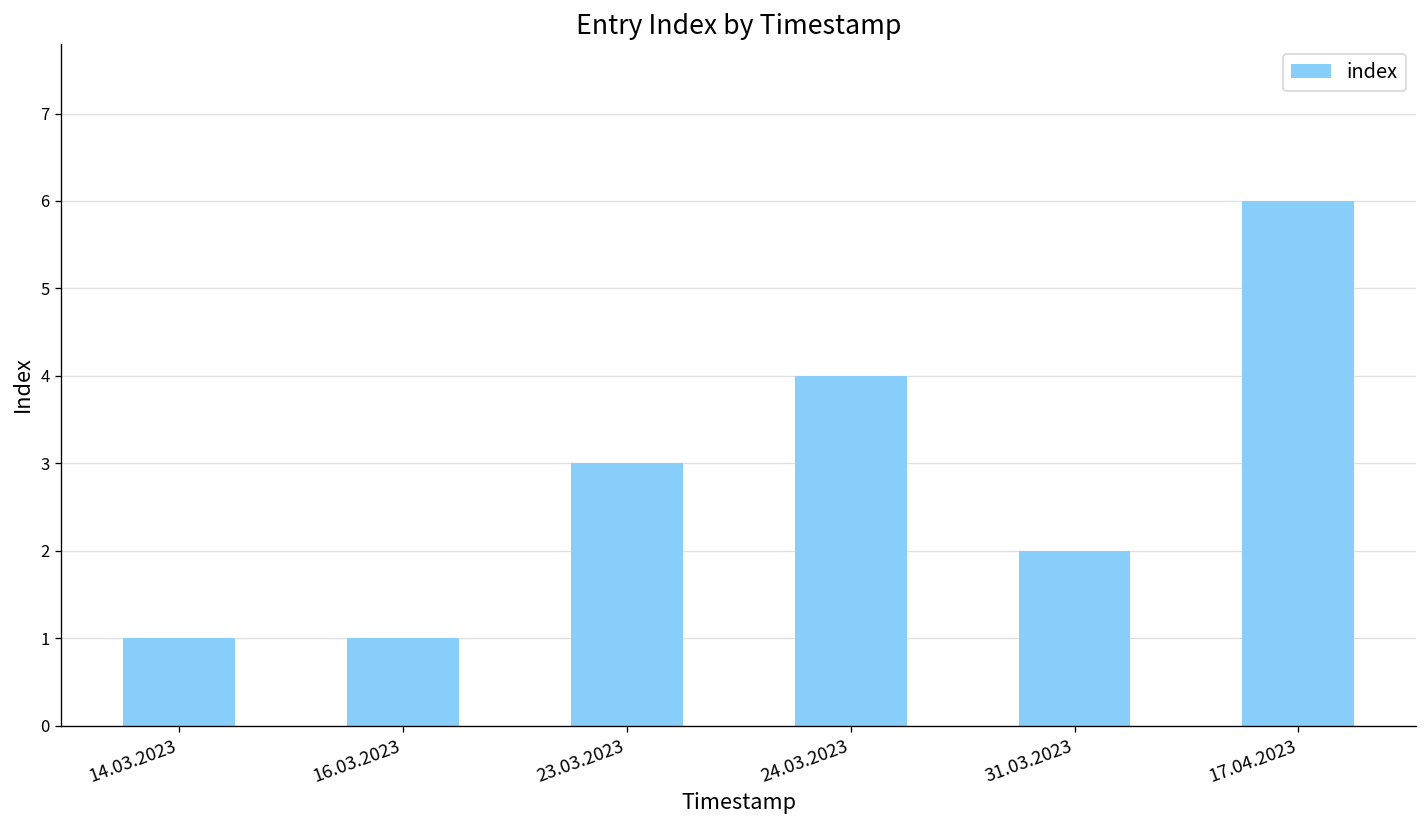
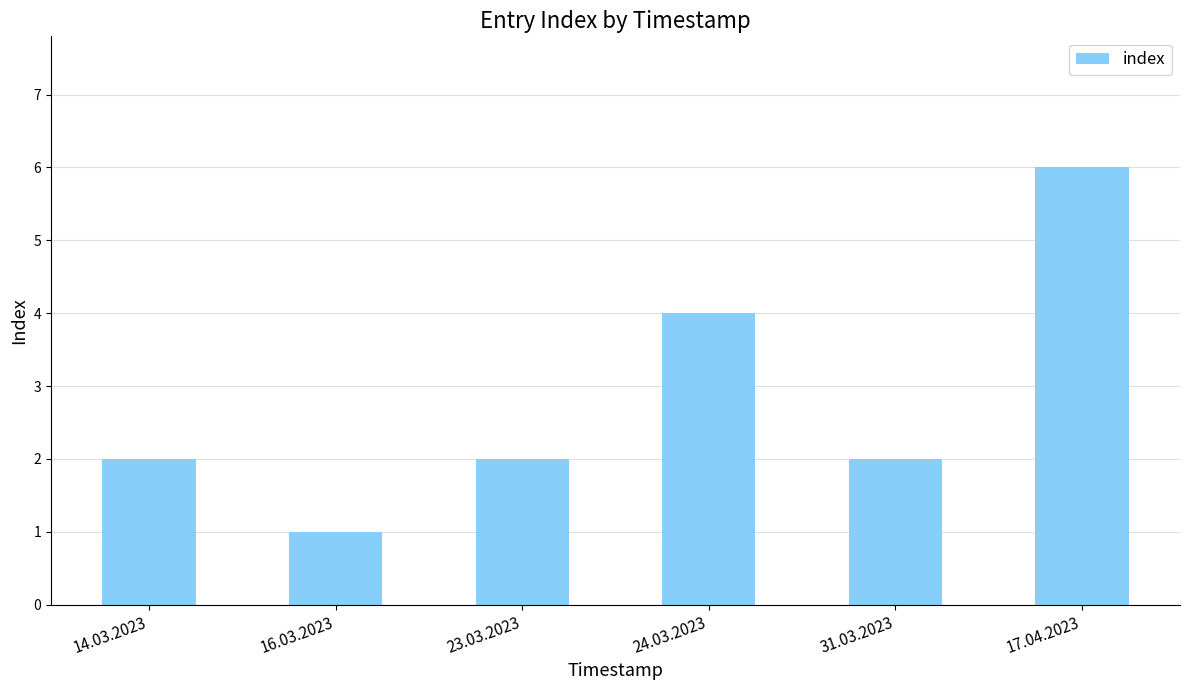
  {
-   "14.03.2023": 1,
+   "14.03.2023": 2,
    "16.03.2023": 1,
-   "23.03.2023": 3,
+   "23.03.2023": 2,
    "24.03.2023": 4,
    "31.03.2023": 2,
    "17.04.2023": 6
  }
